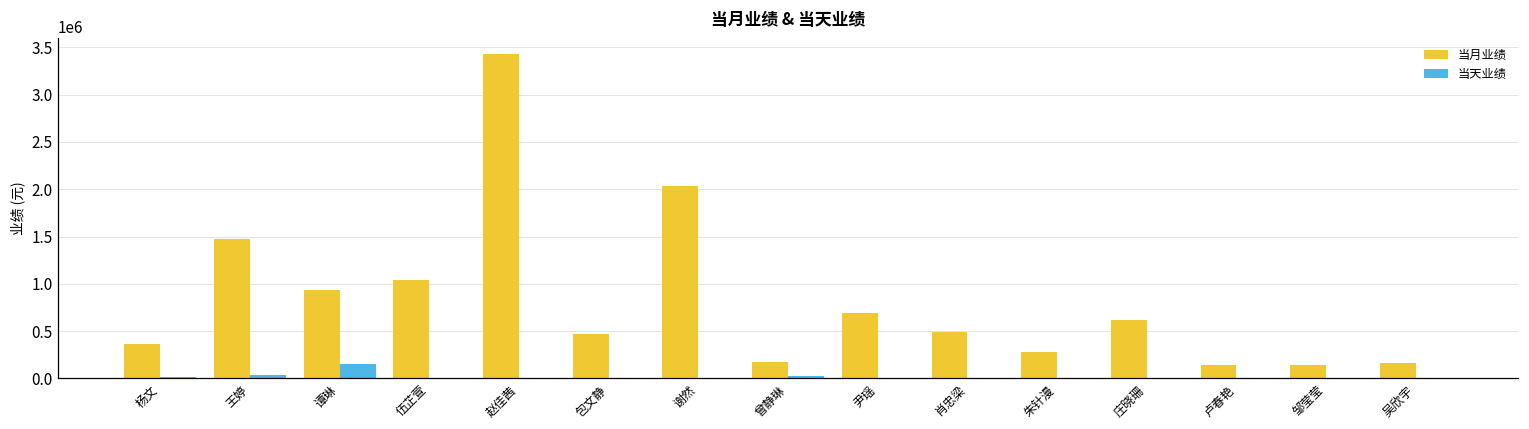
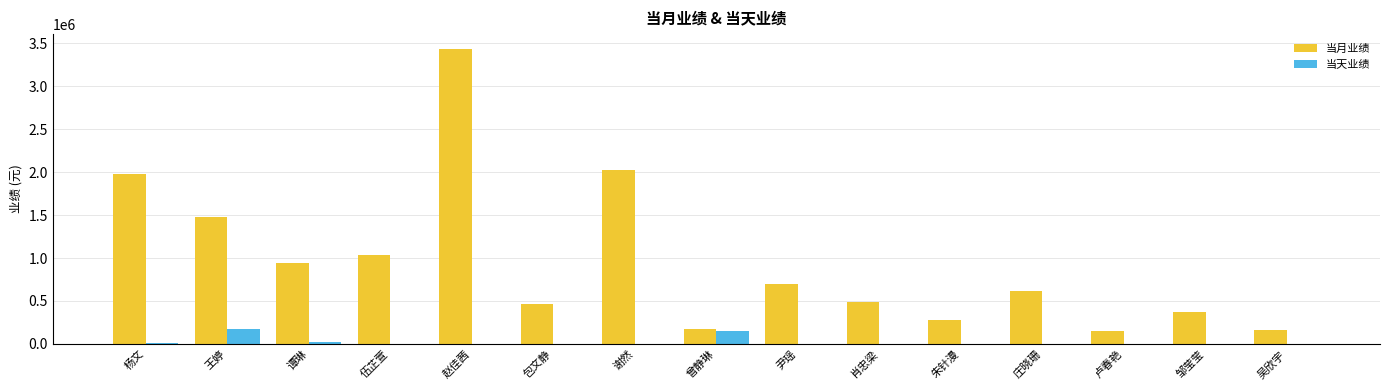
  {
    "当月业绩": {
-     "杨文": 400000,
+     "杨文": 2000000,
      "王婷": 1500000,
      "谭琳": 900000,
      "伍芷萱": 1000000,
      "赵佳茜": 3400000,
      "包文静": 500000,
      "谢然": 2000000,
      "曾静琳": 200000,
      "尹瑶": 700000,
      "肖忠梁": 500000,
      "朱针漫": 300000,
      "庄晓珊": 600000,
      "卢春艳": 100000,
-     "邹莹莹": 100000,
+     "邹莹莹": 400000,
      "吴欣宇": 200000
    },
    "当天业绩": {
-     "王婷": 0,
-     "谭琳": 200000,
+     "王婷": 200000,
+     "谭琳": 0,
      "伍芷萱": 0,
      "赵佳茜": 0,
      "包文静": 0,
      "谢然": 0,
-     "曾静琳": 0,
+     "曾静琳": 100000,
      "尹瑶": 0,
      "肖忠梁": 0,
      "朱针漫": 0,
      "庄晓珊": 0,
      "卢春艳": 0,
      "邹莹莹": 0,
      "吴欣宇": 0
    }
  }
